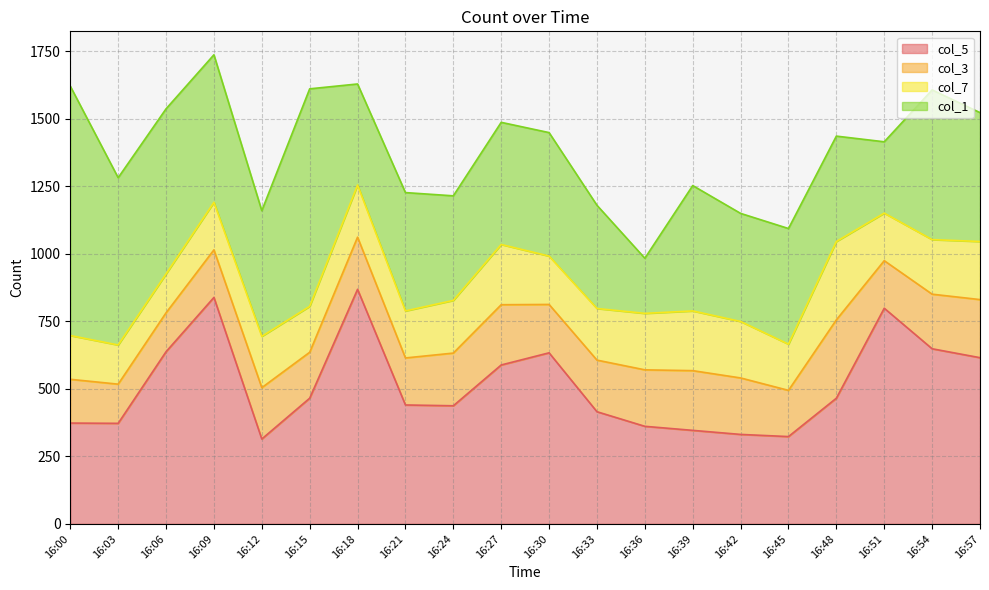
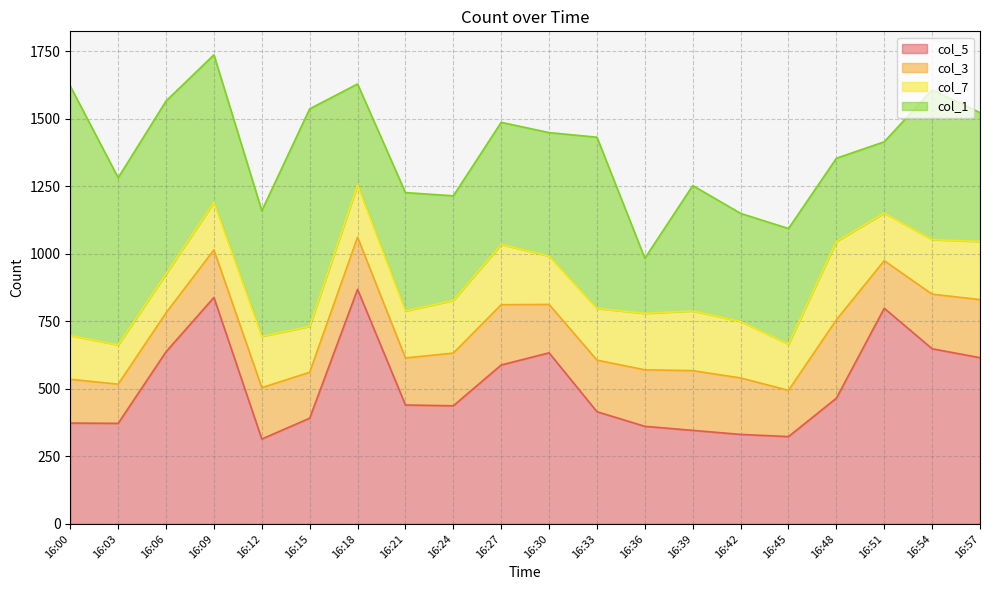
  {
    "col_5": {
      "16:00": 370,
      "16:03": 370,
      "16:06": 640,
      "16:09": 840,
      "16:12": 310,
-     "16:15": 470,
+     "16:15": 390,
      "16:18": 870,
      "16:21": 440,
      "16:24": 440,
      "16:27": 590,
      "16:30": 630,
      "16:33": 420,
      "16:36": 360,
      "16:39": 350,
      "16:42": 330,
      "16:45": 320,
      "16:48": 470,
      "16:51": 800,
      "16:54": 650,
      "16:57": 620
    },
    "col_1": {
      "16:00": 920,
      "16:03": 620,
-     "16:06": 610,
+     "16:06": 640,
      "16:09": 550,
      "16:12": 470,
      "16:15": 810,
      "16:18": 370,
      "16:21": 440,
      "16:24": 390,
      "16:27": 450,
      "16:30": 460,
-     "16:33": 380,
+     "16:33": 630,
      "16:36": 200,
      "16:39": 460,
      "16:42": 400,
      "16:45": 430,
-     "16:48": 390,
+     "16:48": 310,
      "16:51": 260,
      "16:57": 480
    }
  }
